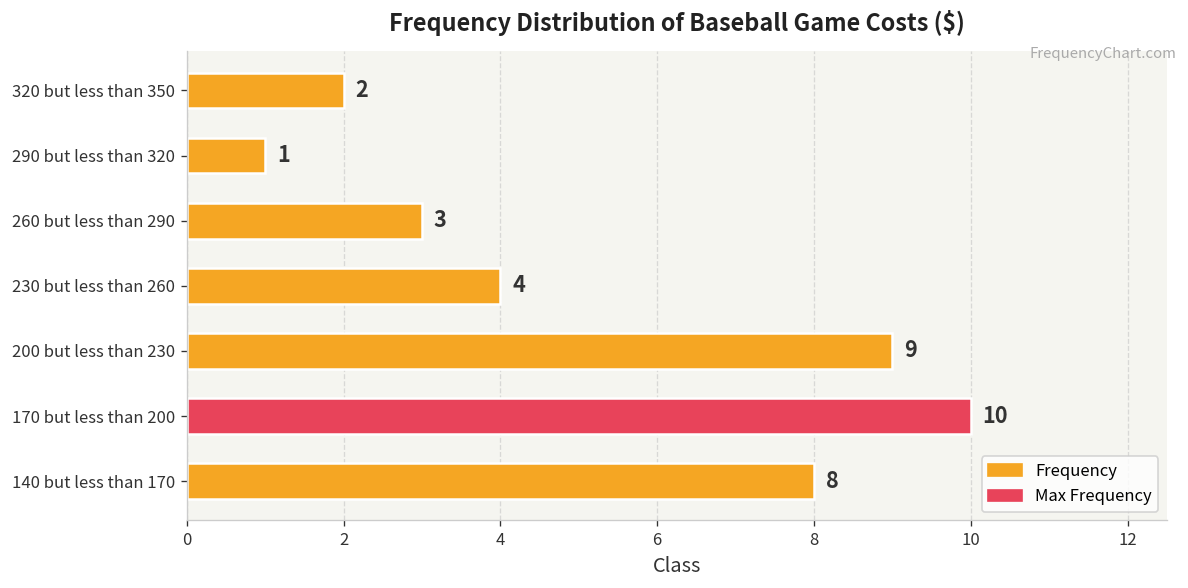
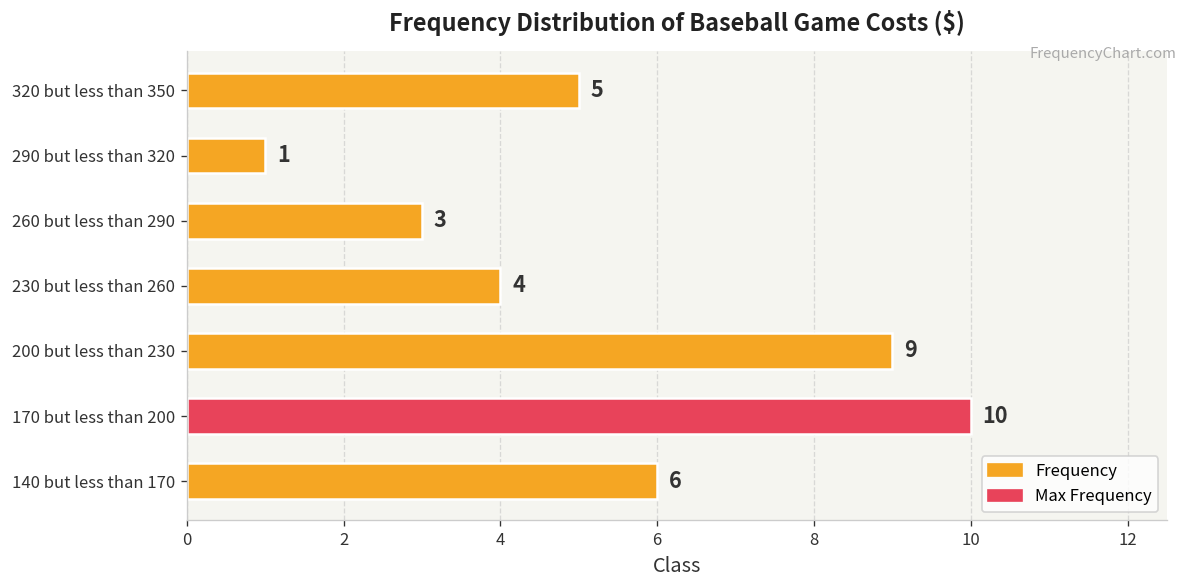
  {
-   "320 but less than 350": 2,
+   "320 but less than 350": 5,
    "290 but less than 320": 1,
    "260 but less than 290": 3,
    "230 but less than 260": 4,
    "200 but less than 230": 9,
    "170 but less than 200": 10,
-   "140 but less than 170": 8
+   "140 but less than 170": 6
  }
